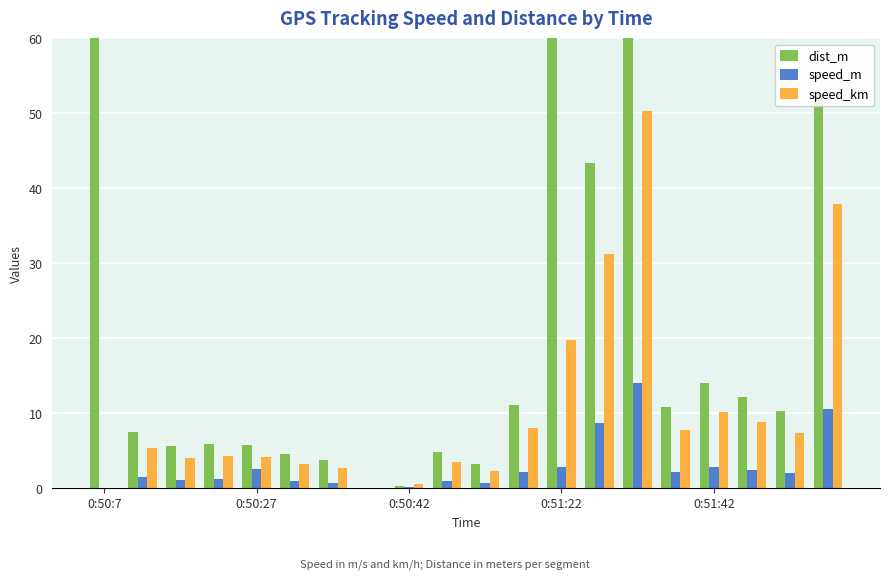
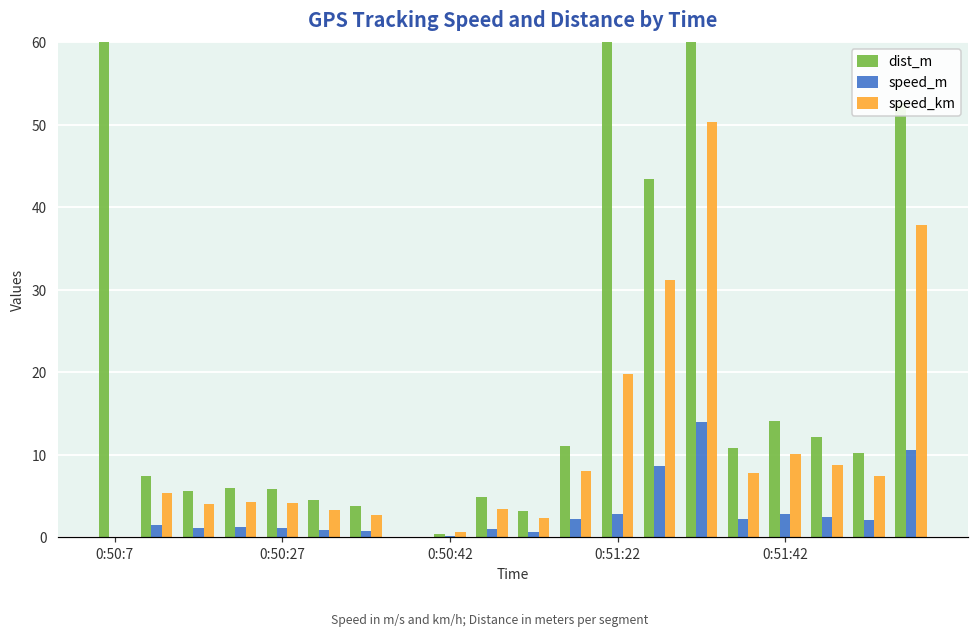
  {
    "speed_m": {
      "0:50:7": 0,
-     "0:50:27": 3,
+     "0:50:27": 1,
      "0:51:22": 3,
      "0:51:42": 3
    }
  }
